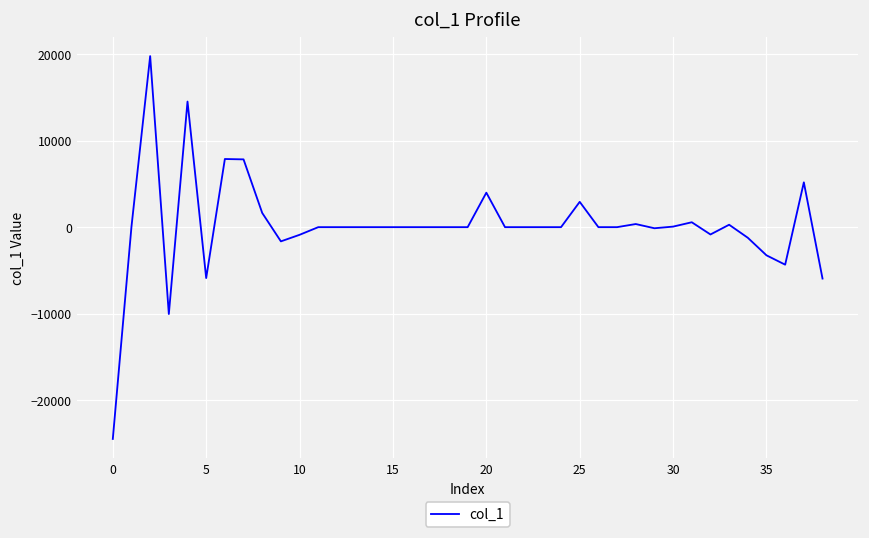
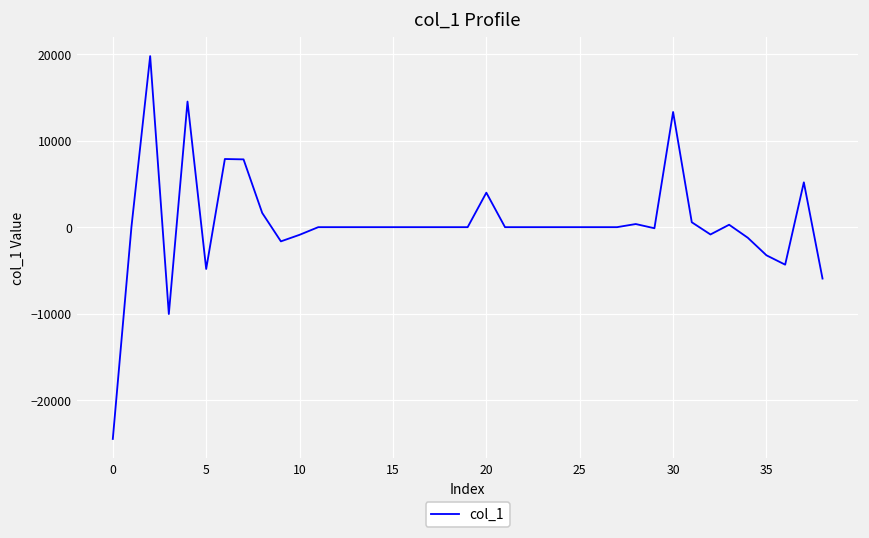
  {
    "0": -24000,
-   "5": -6000,
+   "5": -5000,
    "10": -1000,
    "15": 0,
    "20": 4000,
-   "25": 3000,
-   "30": 0,
+   "25": 0,
+   "30": 13000,
    "35": -3000
  }
